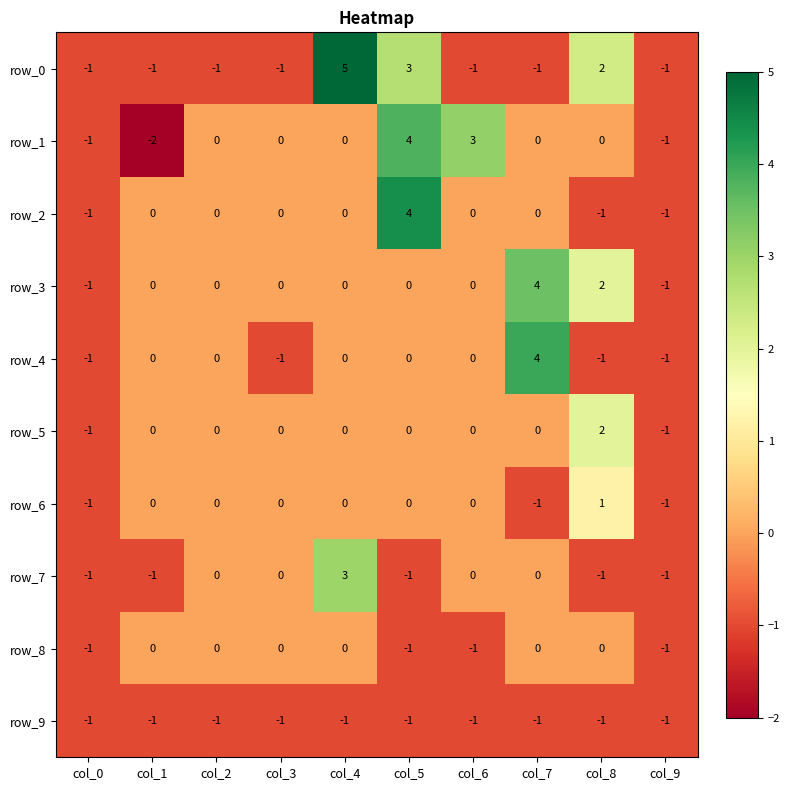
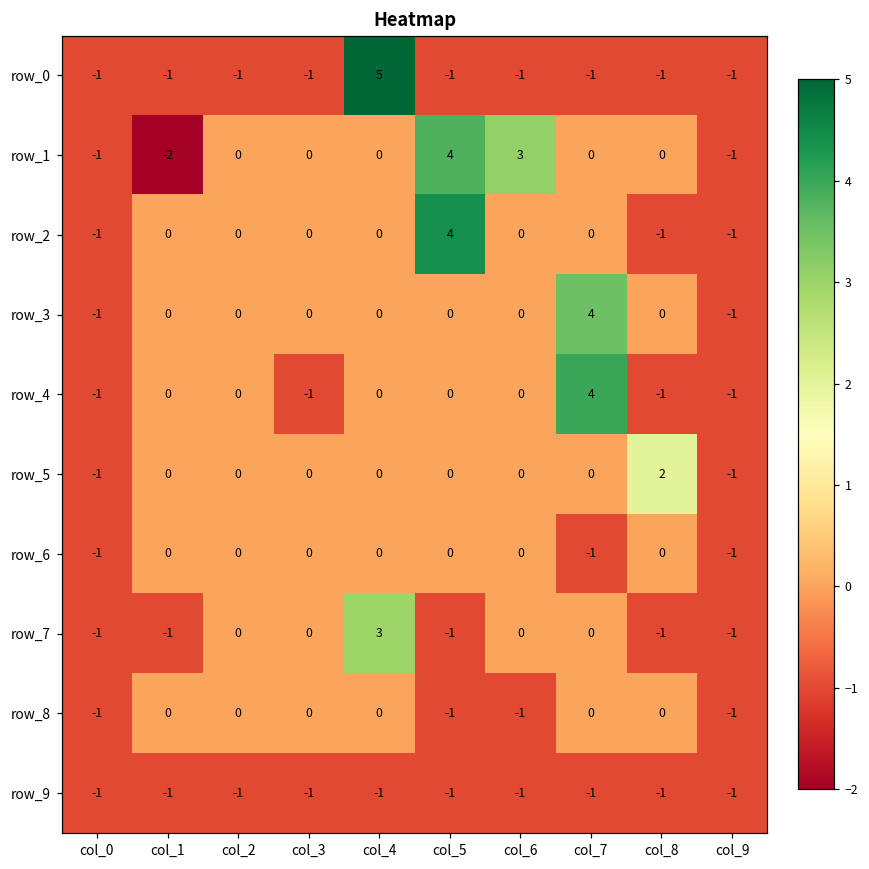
  {
    "row_0": {
      "col_0": -1,
      "col_1": -1,
      "col_2": -1,
      "col_3": -1,
      "col_4": 5,
-     "col_5": 3,
+     "col_5": -1,
      "col_6": -1,
      "col_7": -1,
-     "col_8": 2,
+     "col_8": -1,
      "col_9": -1
    },
    "row_1": {
      "col_0": -1,
      "col_1": -2,
      "col_2": 0,
      "col_3": 0,
      "col_4": 0,
      "col_5": 4,
      "col_6": 3,
      "col_7": 0,
      "col_8": 0,
      "col_9": -1
    },
    "row_2": {
      "col_0": -1,
      "col_1": 0,
      "col_2": 0,
      "col_3": 0,
      "col_4": 0,
      "col_5": 4,
      "col_6": 0,
      "col_7": 0,
      "col_8": -1,
      "col_9": -1
    },
    "row_3": {
      "col_0": -1,
      "col_1": 0,
      "col_2": 0,
      "col_3": 0,
      "col_4": 0,
      "col_5": 0,
      "col_6": 0,
      "col_7": 4,
-     "col_8": 2,
+     "col_8": 0,
      "col_9": -1
    },
    "row_4": {
      "col_0": -1,
      "col_1": 0,
      "col_2": 0,
      "col_3": -1,
      "col_4": 0,
      "col_5": 0,
      "col_6": 0,
      "col_7": 4,
      "col_8": -1,
      "col_9": -1
    },
    "row_5": {
      "col_0": -1,
      "col_1": 0,
      "col_2": 0,
      "col_3": 0,
      "col_4": 0,
      "col_5": 0,
      "col_6": 0,
      "col_7": 0,
      "col_8": 2,
      "col_9": -1
    },
    "row_6": {
      "col_0": -1,
      "col_1": 0,
      "col_2": 0,
      "col_3": 0,
      "col_4": 0,
      "col_5": 0,
      "col_6": 0,
      "col_7": -1,
-     "col_8": 1,
+     "col_8": 0,
      "col_9": -1
    },
    "row_7": {
      "col_0": -1,
      "col_1": -1,
      "col_2": 0,
      "col_3": 0,
      "col_4": 3,
      "col_5": -1,
      "col_6": 0,
      "col_7": 0,
      "col_8": -1,
      "col_9": -1
    },
    "row_8": {
      "col_0": -1,
      "col_1": 0,
      "col_2": 0,
      "col_3": 0,
      "col_4": 0,
      "col_5": -1,
      "col_6": -1,
      "col_7": 0,
      "col_8": 0,
      "col_9": -1
    },
    "row_9": {
      "col_0": -1,
      "col_1": -1,
      "col_2": -1,
      "col_3": -1,
      "col_4": -1,
      "col_5": -1,
      "col_6": -1,
      "col_7": -1,
      "col_8": -1,
      "col_9": -1
    }
  }
